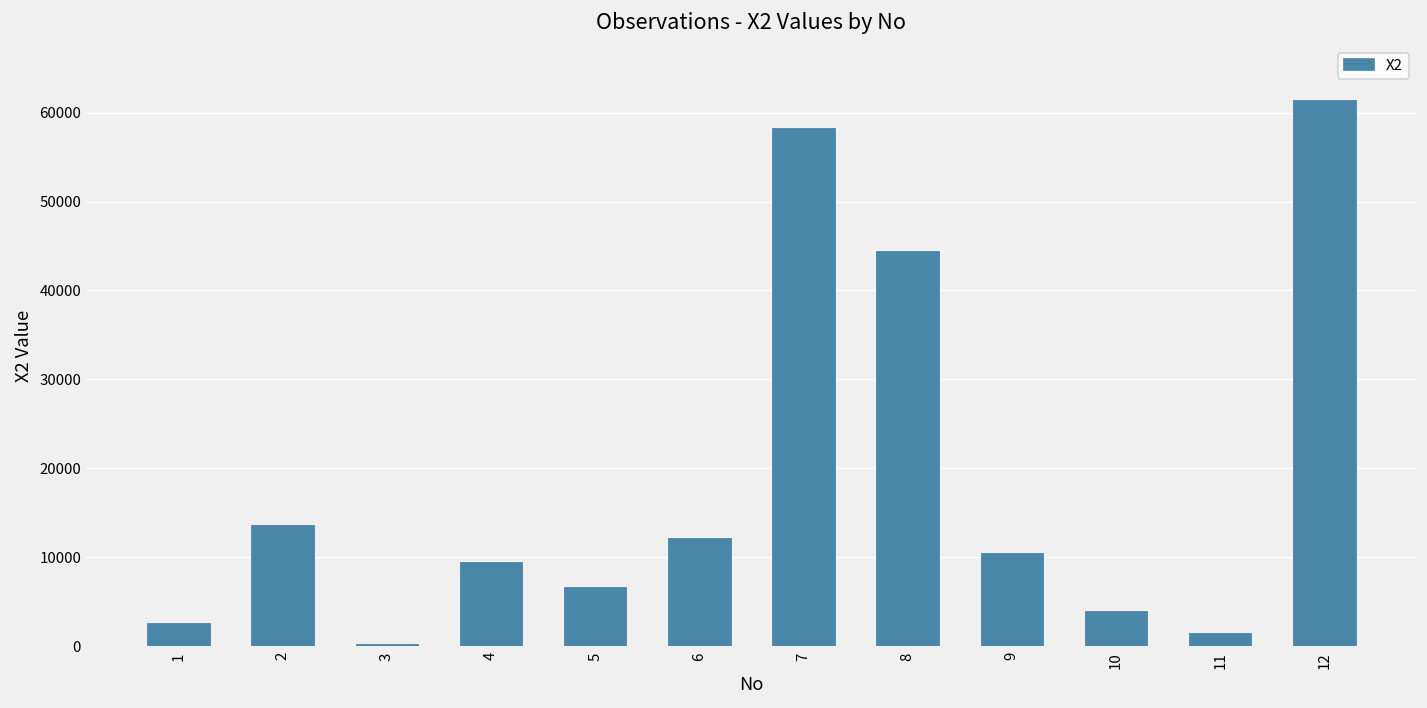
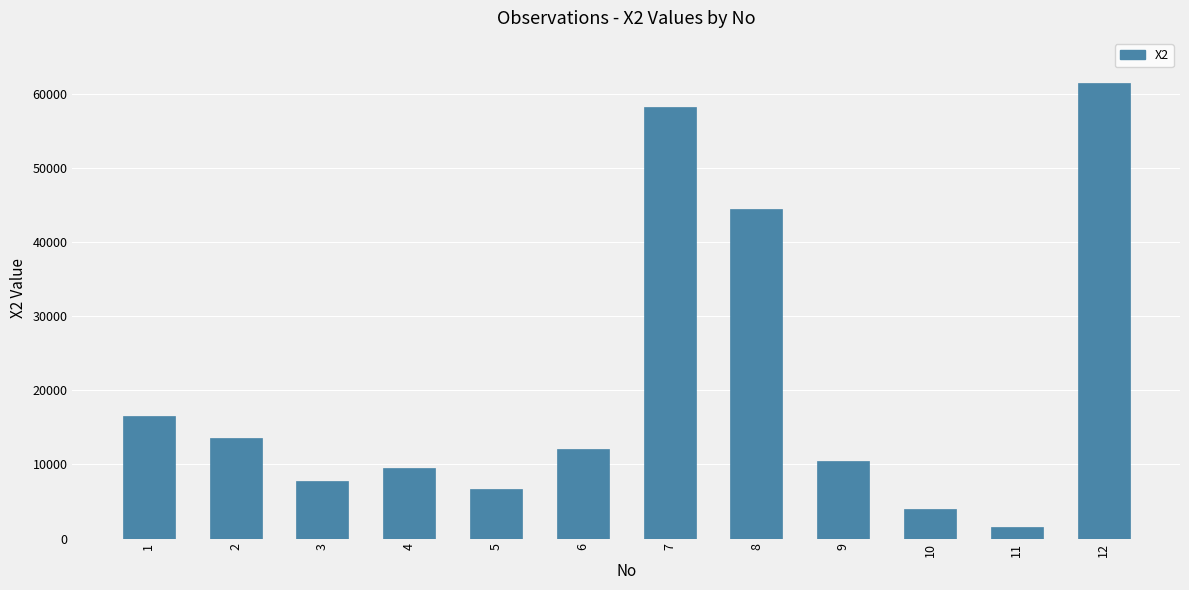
  {
-   "1": 3000,
+   "1": 16000,
    "2": 14000,
-   "3": 0,
+   "3": 8000,
    "4": 9000,
    "5": 7000,
    "6": 12000,
    "7": 58000,
    "8": 44000,
    "9": 11000,
    "10": 4000,
    "11": 2000,
    "12": 61000
  }
